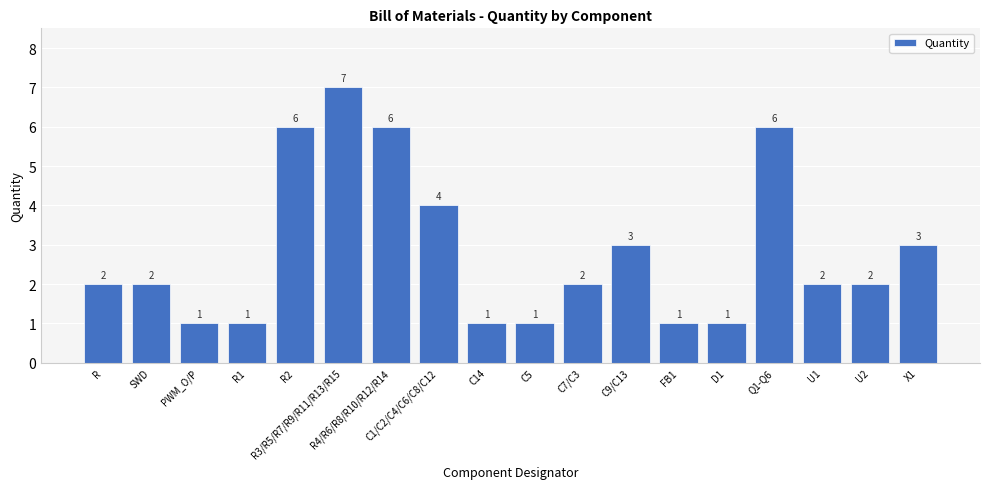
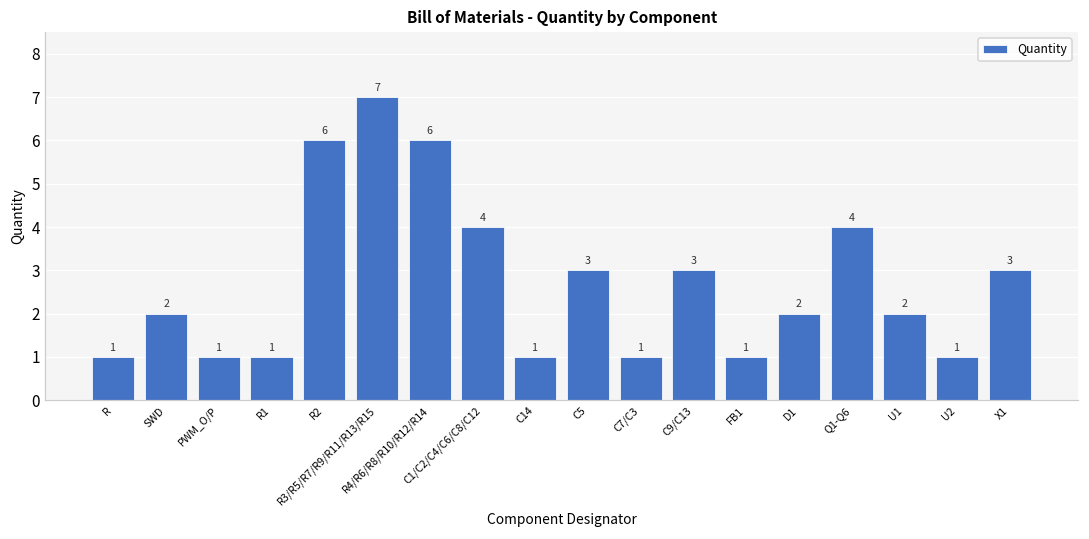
  {
-   "R": 2,
+   "R": 1,
    "SWD": 2,
    "PWM_O/P": 1,
    "R1": 1,
    "R2": 6,
    "R3/R5/R7/R9/R11/R13/R15": 7,
    "R4/R6/R8/R10/R12/R14": 6,
    "C1/C2/C4/C6/C8/C12": 4,
    "C14": 1,
-   "C5": 1,
-   "C7/C3": 2,
+   "C5": 3,
+   "C7/C3": 1,
    "C9/C13": 3,
    "FB1": 1,
-   "D1": 1,
-   "Q1-Q6": 6,
+   "D1": 2,
+   "Q1-Q6": 4,
    "U1": 2,
-   "U2": 2,
+   "U2": 1,
    "X1": 3
  }
